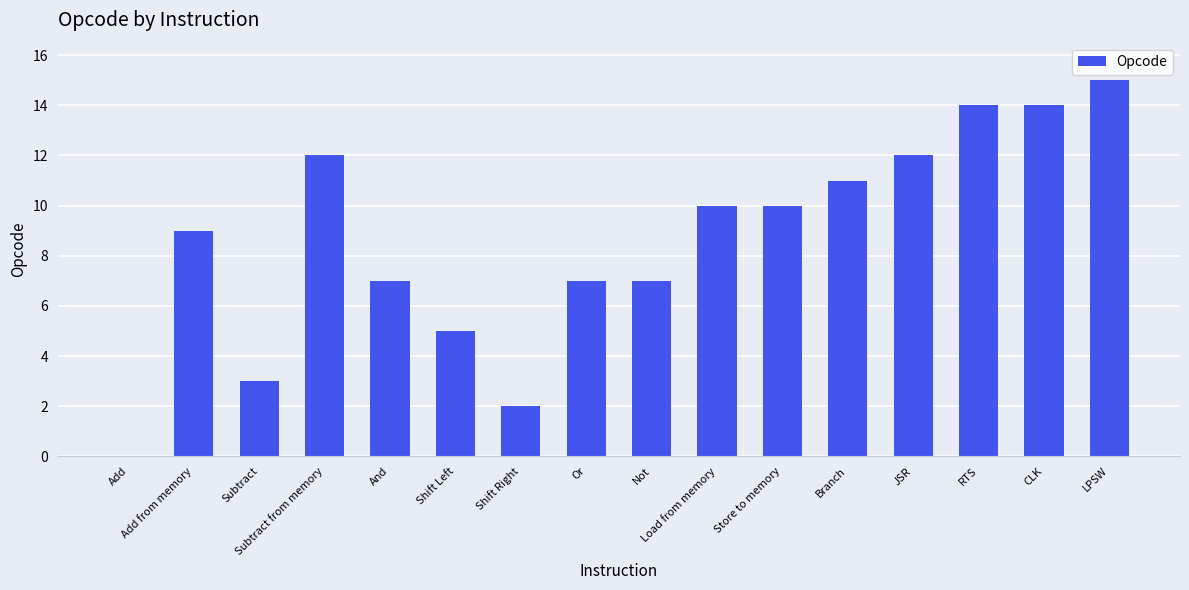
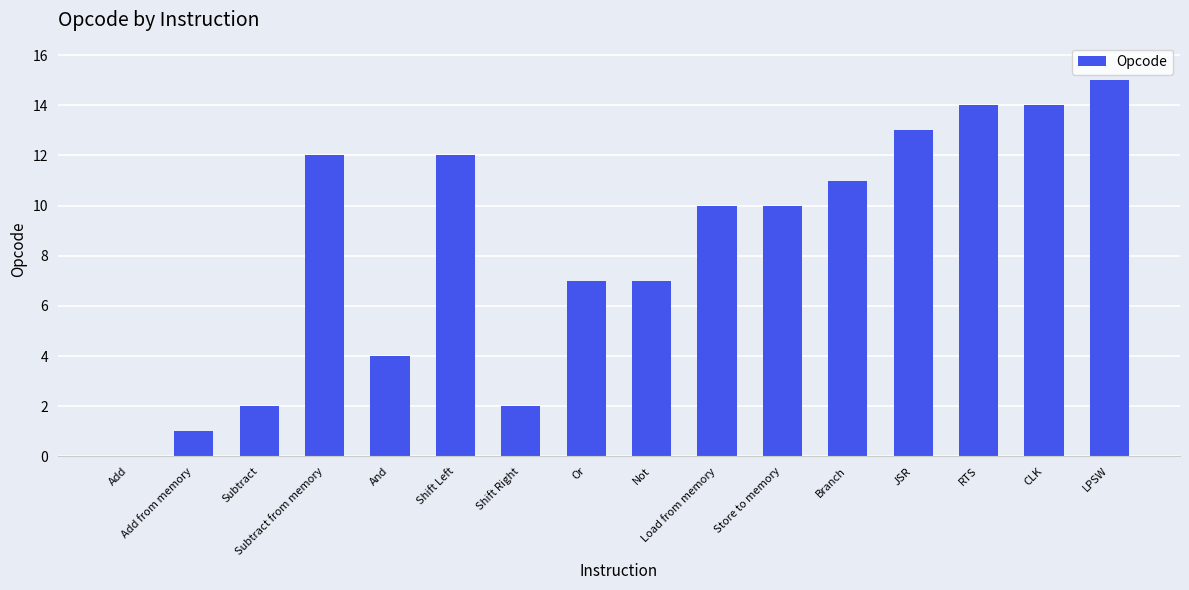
  {
    "Add": 0,
-   "Add from memory": 9,
-   "Subtract": 3,
+   "Add from memory": 1,
+   "Subtract": 2,
    "Subtract from memory": 12,
-   "And": 7,
-   "Shift Left": 5,
+   "And": 4,
+   "Shift Left": 12,
    "Shift Right": 2,
    "Or": 7,
    "Not": 7,
    "Load from memory": 10,
    "Store to memory": 10,
    "Branch": 11,
-   "JSR": 12,
+   "JSR": 13,
    "RTS": 14,
    "CLK": 14,
    "LPSW": 15
  }
